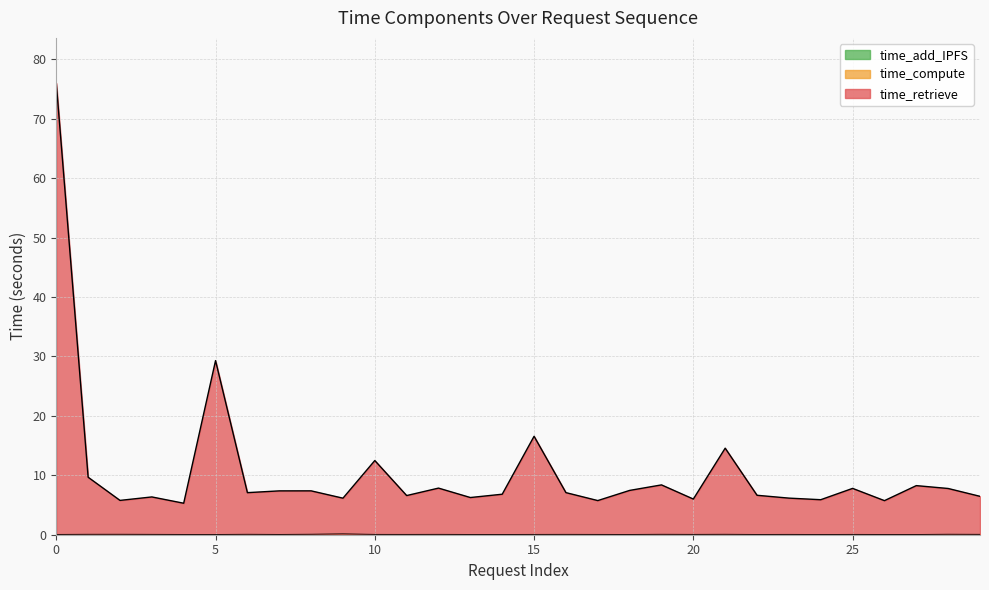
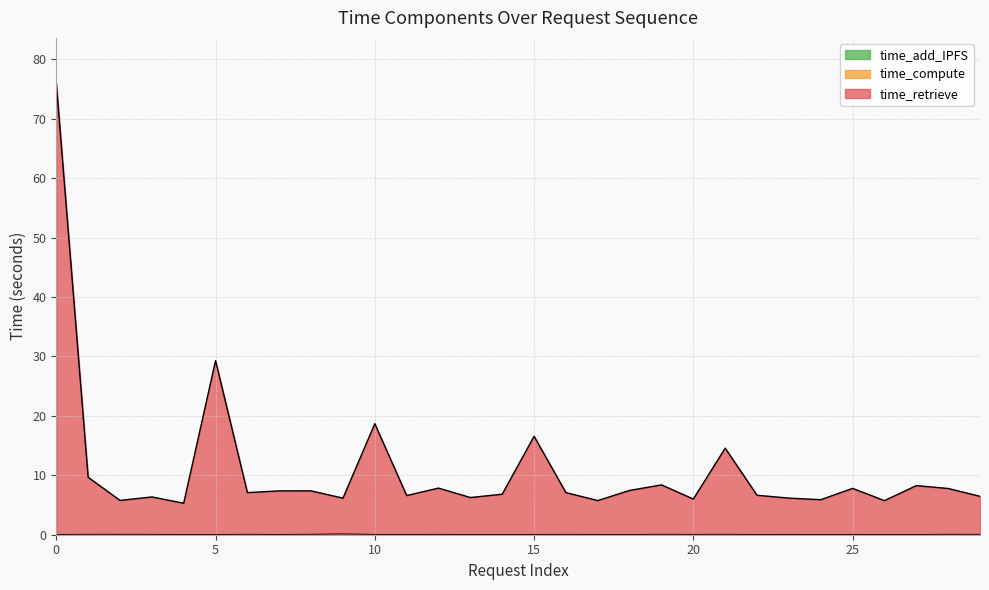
  {
    "time_retrieve": {
      "0": 76,
      "5": 29,
-     "10": 12,
+     "10": 19,
      "15": 17,
      "20": 6,
      "25": 8
    }
  }
